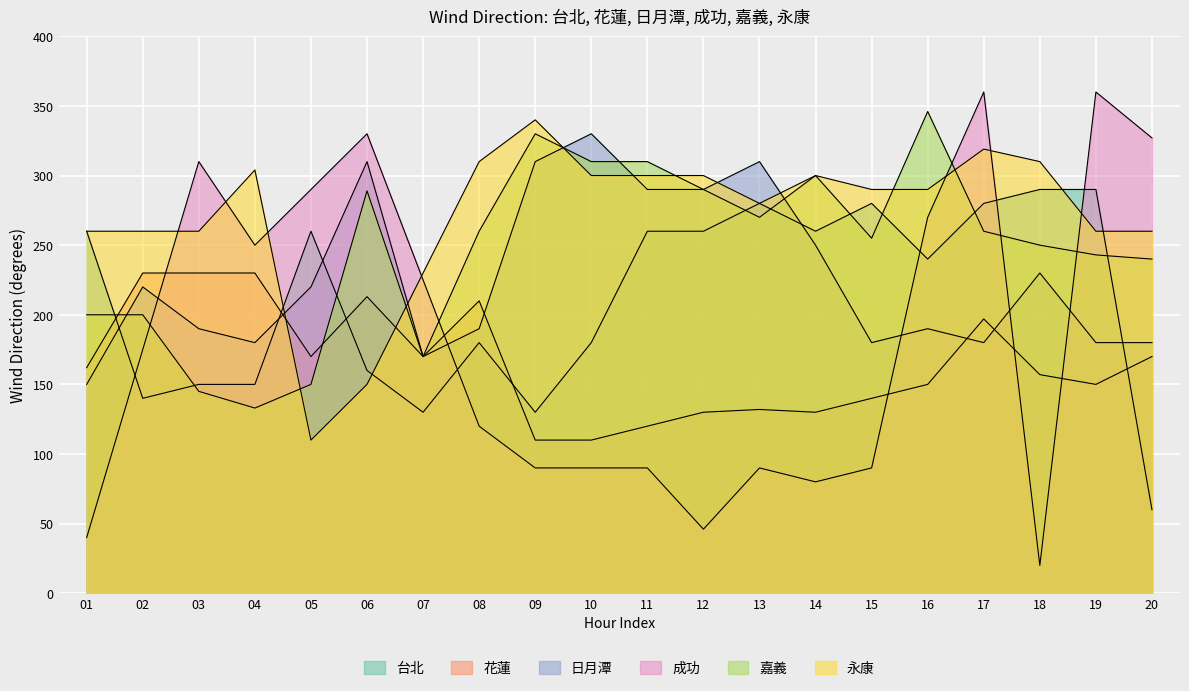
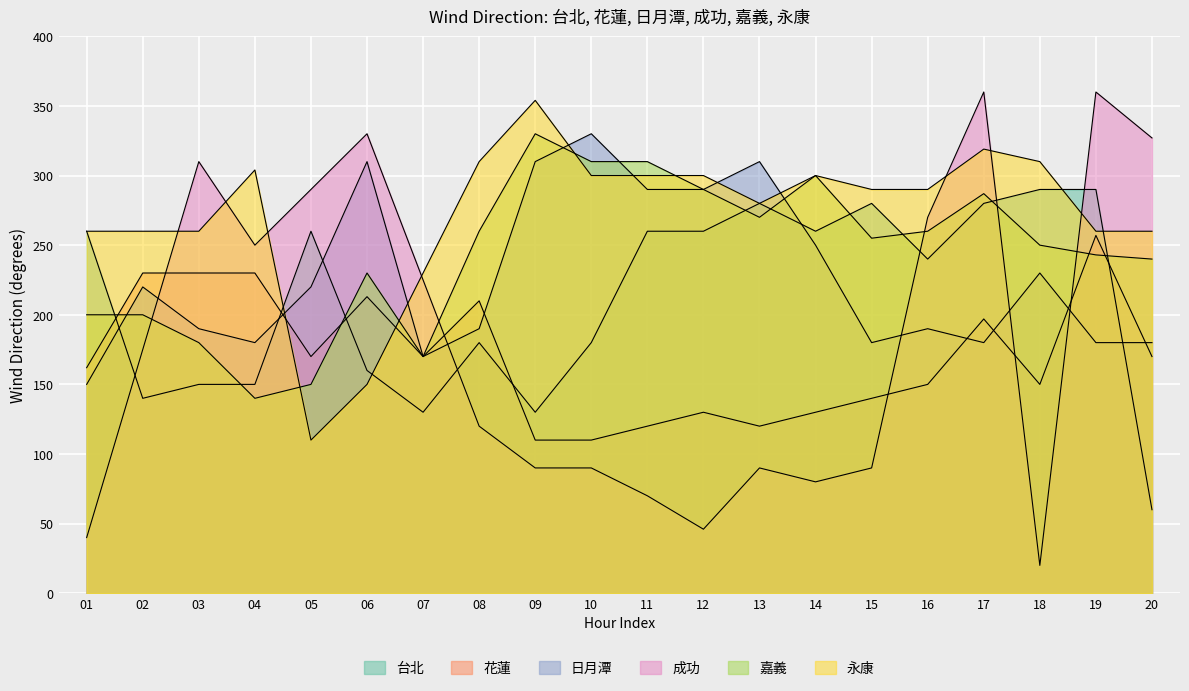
  {
    "花蓮": {
      "01": 162,
      "02": 230,
      "03": 230,
      "04": 230,
      "05": 170,
      "06": 213,
      "08": 210,
      "09": 110,
      "10": 110,
      "11": 120,
      "12": 130,
-     "13": 132,
+     "13": 120,
      "14": 130,
      "15": 140,
      "16": 150,
      "17": 197,
-     "18": 157,
-     "19": 150,
+     "18": 150,
+     "19": 257,
      "20": 170
    },
    "成功": {
      "01": 40,
      "02": 175,
      "03": 310,
      "04": 250,
      "05": 290,
      "06": 330,
      "07": 225,
      "08": 120,
      "09": 90,
      "10": 90,
-     "11": 90,
+     "11": 70,
      "12": 46,
      "13": 90,
      "14": 80,
      "15": 90,
      "16": 270,
      "17": 360,
      "18": 20,
      "19": 360,
      "20": 327
    },
    "嘉義": {
      "01": 200,
      "02": 200,
-     "03": 145,
-     "04": 133,
+     "03": 180,
+     "04": 140,
      "05": 150,
-     "06": 289,
+     "06": 230,
      "08": 260,
      "09": 330,
      "10": 310,
      "11": 310,
      "13": 270,
      "15": 255,
-     "16": 346,
-     "17": 260,
+     "16": 260,
+     "17": 287,
      "18": 250,
      "19": 243,
      "20": 240
    },
    "永康": {
      "02": 260,
      "03": 260,
      "04": 304,
      "05": 110,
      "06": 150,
      "07": 230,
      "08": 310,
-     "09": 340,
+     "09": 354,
      "10": 300,
      "11": 300,
      "12": 300,
      "15": 290,
      "16": 290,
      "17": 319,
      "18": 310,
      "19": 260,
      "20": 260
    }
  }
